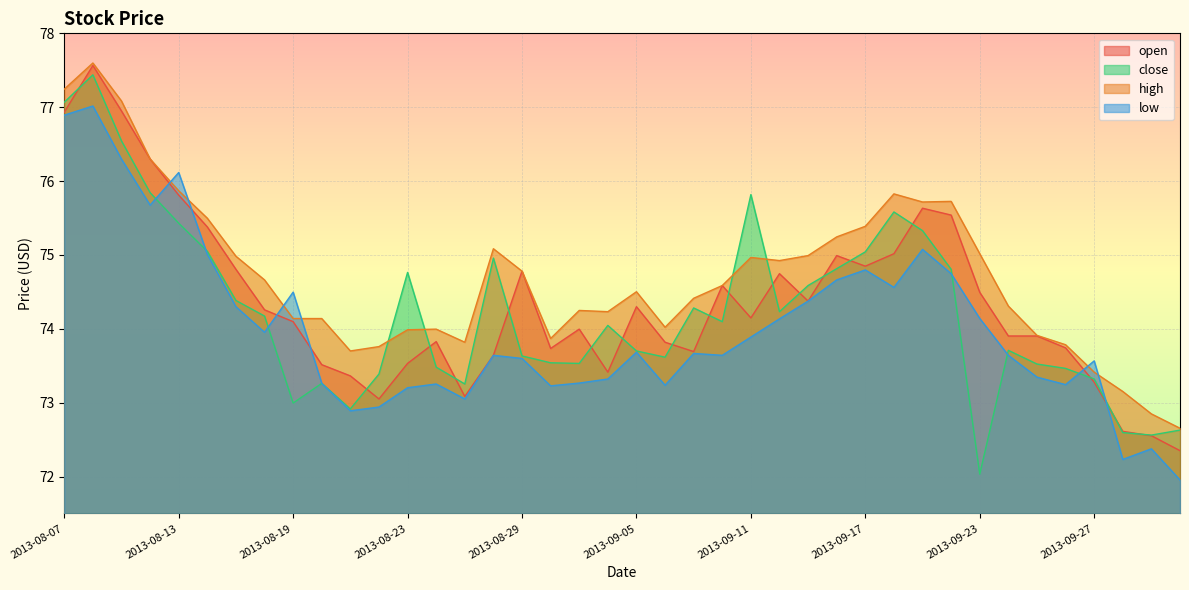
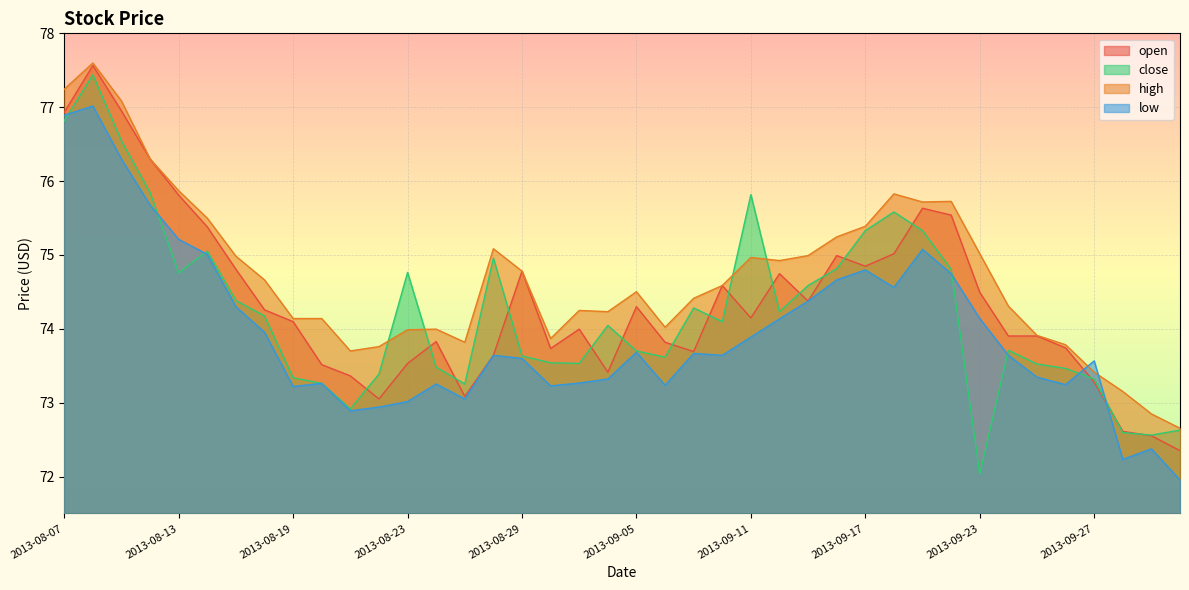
  {
    "close": {
-     "2013-08-07": 77.1,
-     "2013-08-13": 75.4,
-     "2013-08-19": 73.0,
+     "2013-08-07": 76.8,
+     "2013-08-13": 74.8,
+     "2013-08-19": 73.3,
      "2013-08-23": 74.8,
      "2013-09-11": 75.8,
-     "2013-09-17": 75.0,
+     "2013-09-17": 75.3,
      "2013-09-23": 72.0,
      "2013-09-27": 73.3
    },
    "low": {
      "2013-08-07": 76.9,
-     "2013-08-13": 76.1,
-     "2013-08-19": 74.5,
-     "2013-08-23": 73.2,
+     "2013-08-13": 75.2,
+     "2013-08-19": 73.2,
+     "2013-08-23": 73.0,
      "2013-09-11": 73.9,
      "2013-09-17": 74.8,
      "2013-09-23": 74.1,
      "2013-09-27": 73.6
    }
  }
